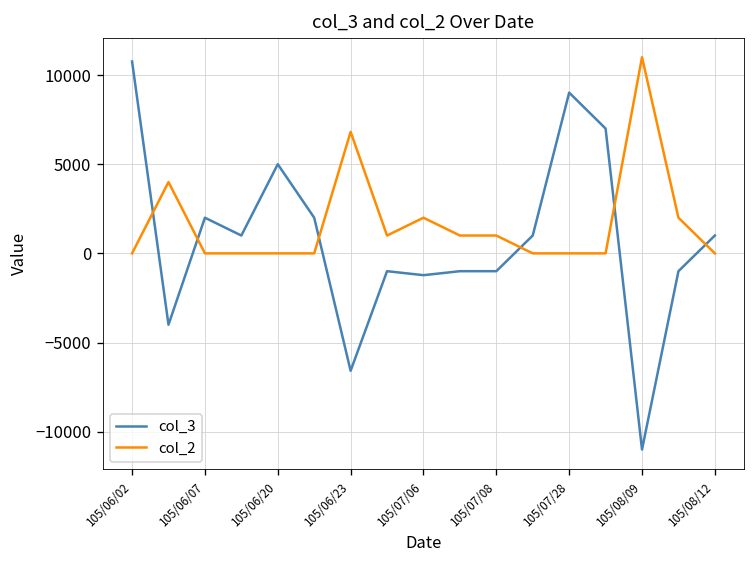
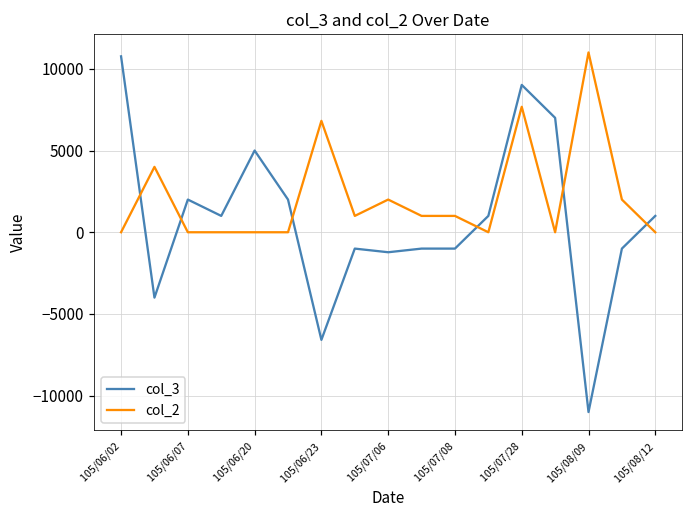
  {
    "col_3": {
      "105/06/02": 10800,
      "105/06/07": 2000,
      "105/06/20": 5000,
      "105/06/23": -6600,
      "105/07/06": -1200,
      "105/07/08": -1000,
      "105/07/28": 9000,
      "105/08/09": -11000,
      "105/08/12": 1000
    },
    "col_2": {
      "105/06/02": 0,
      "105/06/07": 0,
      "105/06/20": 0,
      "105/06/23": 6800,
      "105/07/06": 2000,
      "105/07/08": 1000,
-     "105/07/28": 0,
+     "105/07/28": 7700,
      "105/08/09": 11000,
      "105/08/12": 0
    }
  }
